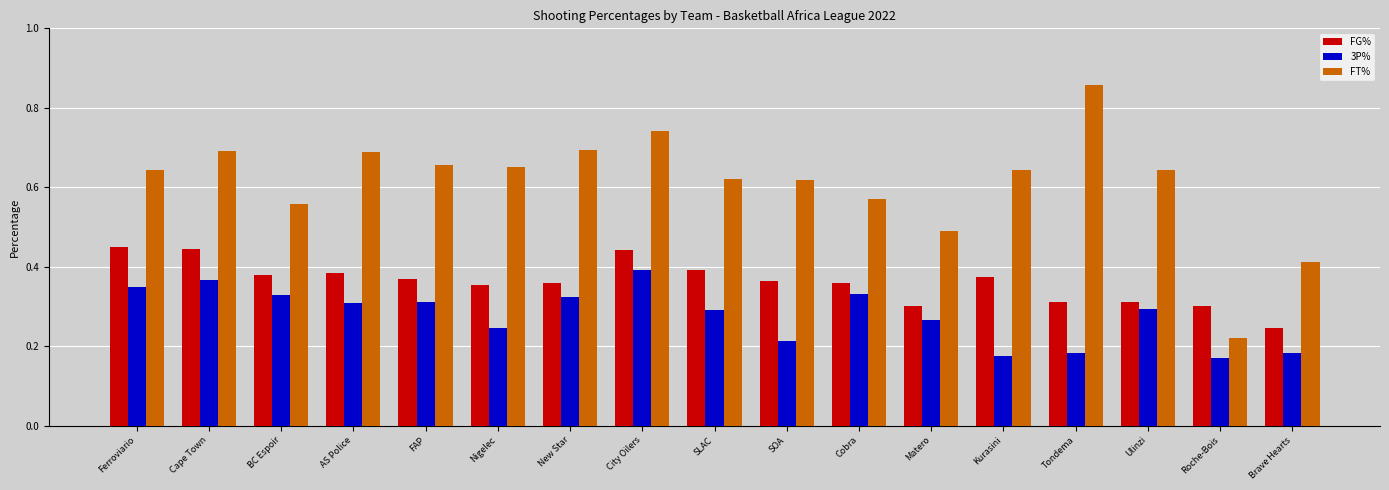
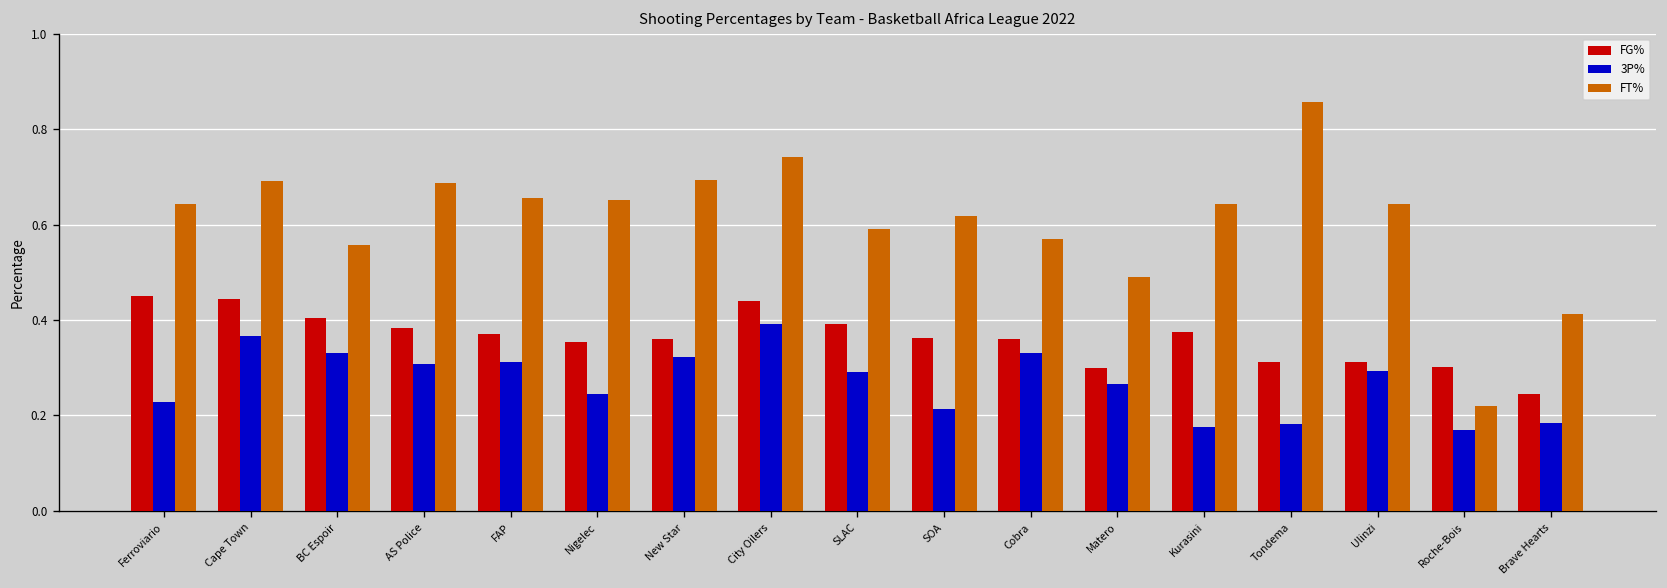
  {
    "FG%": {
      "Ferroviario": 0.45,
      "Cape Town": 0.45,
-     "BC Espoir": 0.38,
+     "BC Espoir": 0.40,
      "AS Police": 0.38,
      "FAP": 0.37,
      "Nigelec": 0.35,
      "New Star": 0.36,
      "City Oilers": 0.44,
      "SLAC": 0.39,
      "SOA": 0.36,
      "Cobra": 0.36,
      "Matero": 0.30,
      "Kurasini": 0.38,
      "Tondema": 0.31,
      "Ulinzi": 0.31,
      "Roche-Bois": 0.30,
      "Brave Hearts": 0.25
    },
    "3P%": {
-     "Ferroviario": 0.35,
+     "Ferroviario": 0.23,
      "Cape Town": 0.37,
      "BC Espoir": 0.33,
      "AS Police": 0.31,
      "FAP": 0.31,
      "Nigelec": 0.25,
      "New Star": 0.32,
      "City Oilers": 0.39,
      "SLAC": 0.29,
      "SOA": 0.21,
      "Cobra": 0.33,
      "Matero": 0.27,
      "Kurasini": 0.18,
      "Tondema": 0.18,
      "Ulinzi": 0.29,
      "Roche-Bois": 0.17,
      "Brave Hearts": 0.18
    },
    "FT%": {
      "Ferroviario": 0.64,
      "Cape Town": 0.69,
      "BC Espoir": 0.56,
      "AS Police": 0.69,
      "FAP": 0.66,
      "Nigelec": 0.65,
      "New Star": 0.69,
      "City Oilers": 0.74,
-     "SLAC": 0.62,
+     "SLAC": 0.59,
      "SOA": 0.62,
      "Cobra": 0.57,
      "Matero": 0.49,
      "Kurasini": 0.64,
      "Tondema": 0.86,
      "Ulinzi": 0.64,
      "Roche-Bois": 0.22,
      "Brave Hearts": 0.41
    }
  }
